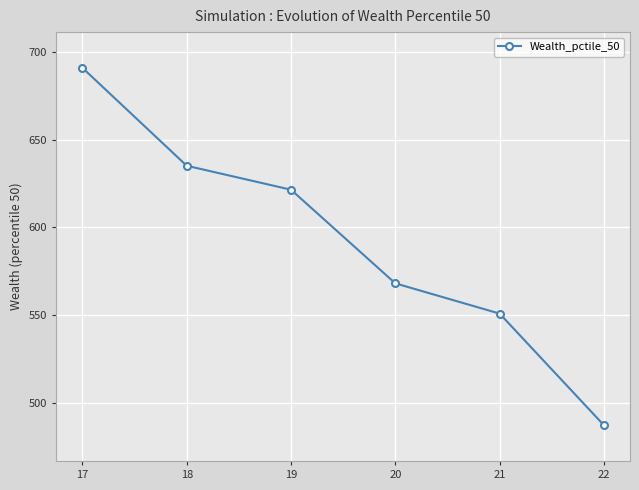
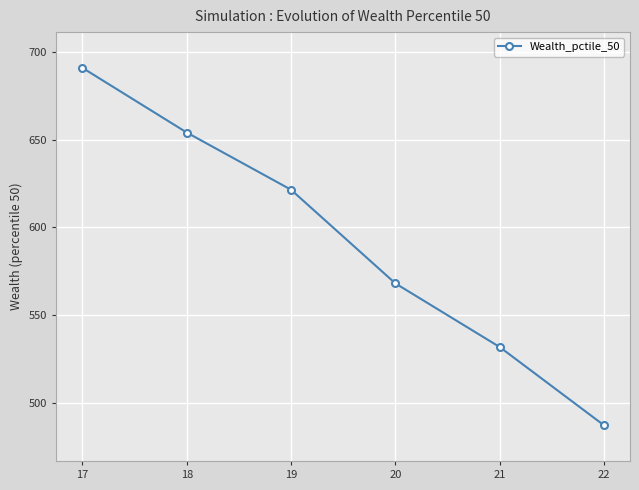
  {
    "17": 691,
-   "18": 635,
+   "18": 654,
    "19": 621,
    "20": 568,
-   "21": 551,
+   "21": 532,
    "22": 487
  }
